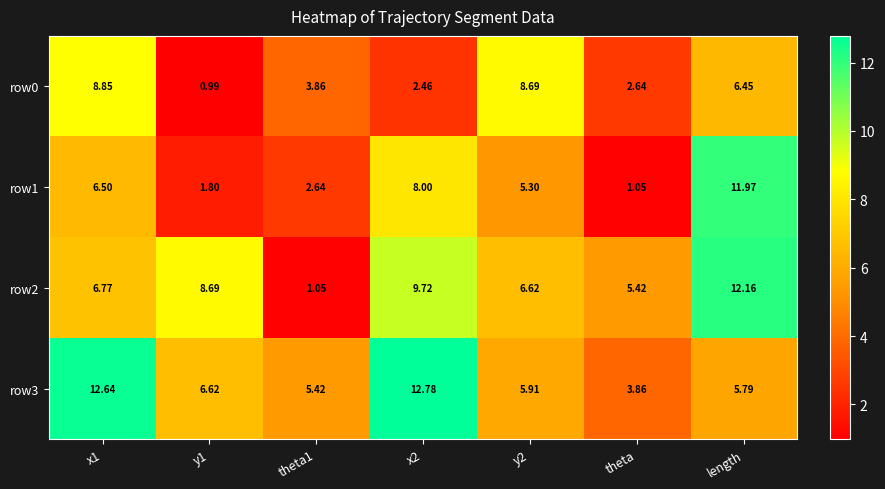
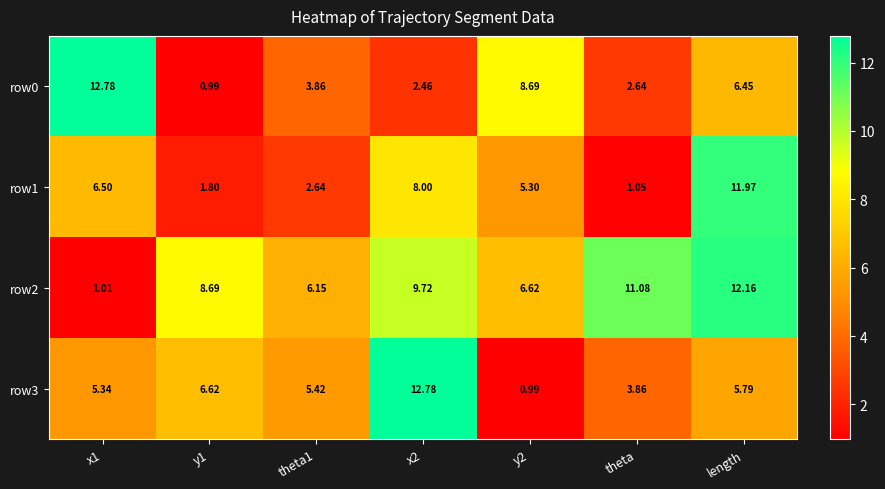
  {
    "row0": {
-     "x1": 8.85,
+     "x1": 12.78,
      "y1": 0.99,
      "theta1": 3.86,
      "x2": 2.46,
      "y2": 8.69,
      "theta": 2.64,
      "length": 6.45
    },
    "row1": {
      "x1": 6.50,
      "y1": 1.80,
      "theta1": 2.64,
      "x2": 8.00,
      "y2": 5.30,
      "theta": 1.05,
      "length": 11.97
    },
    "row2": {
-     "x1": 6.77,
+     "x1": 1.01,
      "y1": 8.69,
-     "theta1": 1.05,
+     "theta1": 6.15,
      "x2": 9.72,
      "y2": 6.62,
-     "theta": 5.42,
+     "theta": 11.08,
      "length": 12.16
    },
    "row3": {
-     "x1": 12.64,
+     "x1": 5.34,
      "y1": 6.62,
      "theta1": 5.42,
      "x2": 12.78,
-     "y2": 5.91,
+     "y2": 0.99,
      "theta": 3.86,
      "length": 5.79
    }
  }
